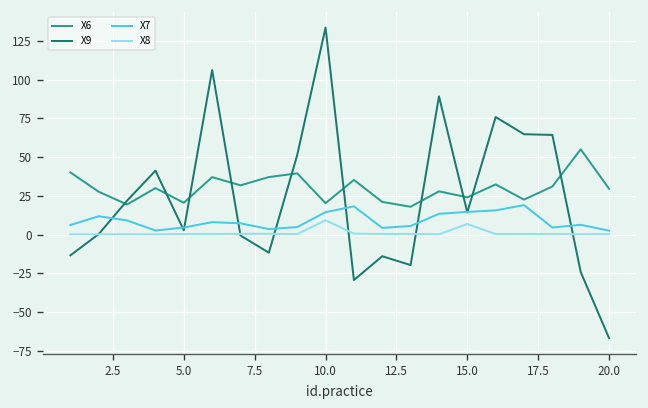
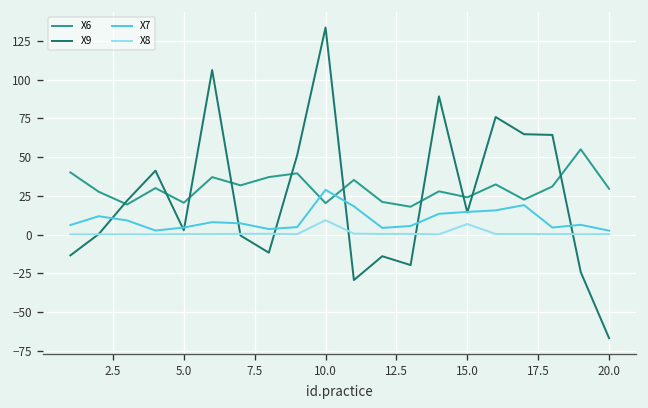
  {
    "X7": {
-     "10.0": 15,
+     "10.0": 29,
      "20.0": 3
    },
    "X8": {
      "5.0": 0,
      "10.0": 9,
      "15.0": 7,
      "20.0": 0
    }
  }
